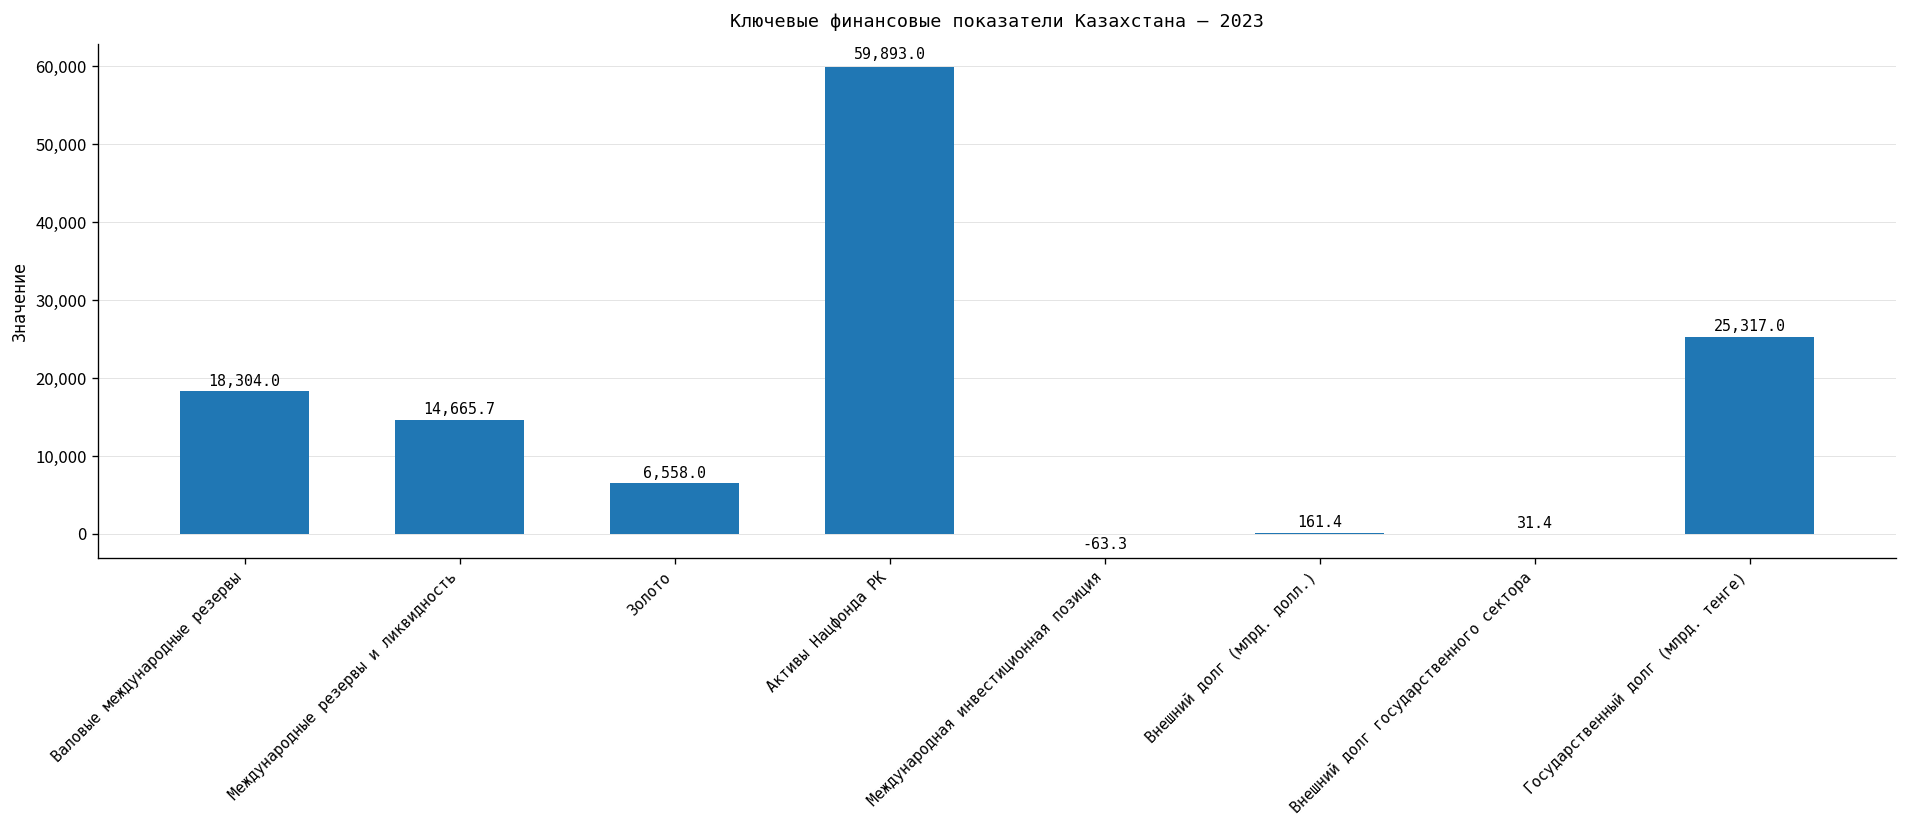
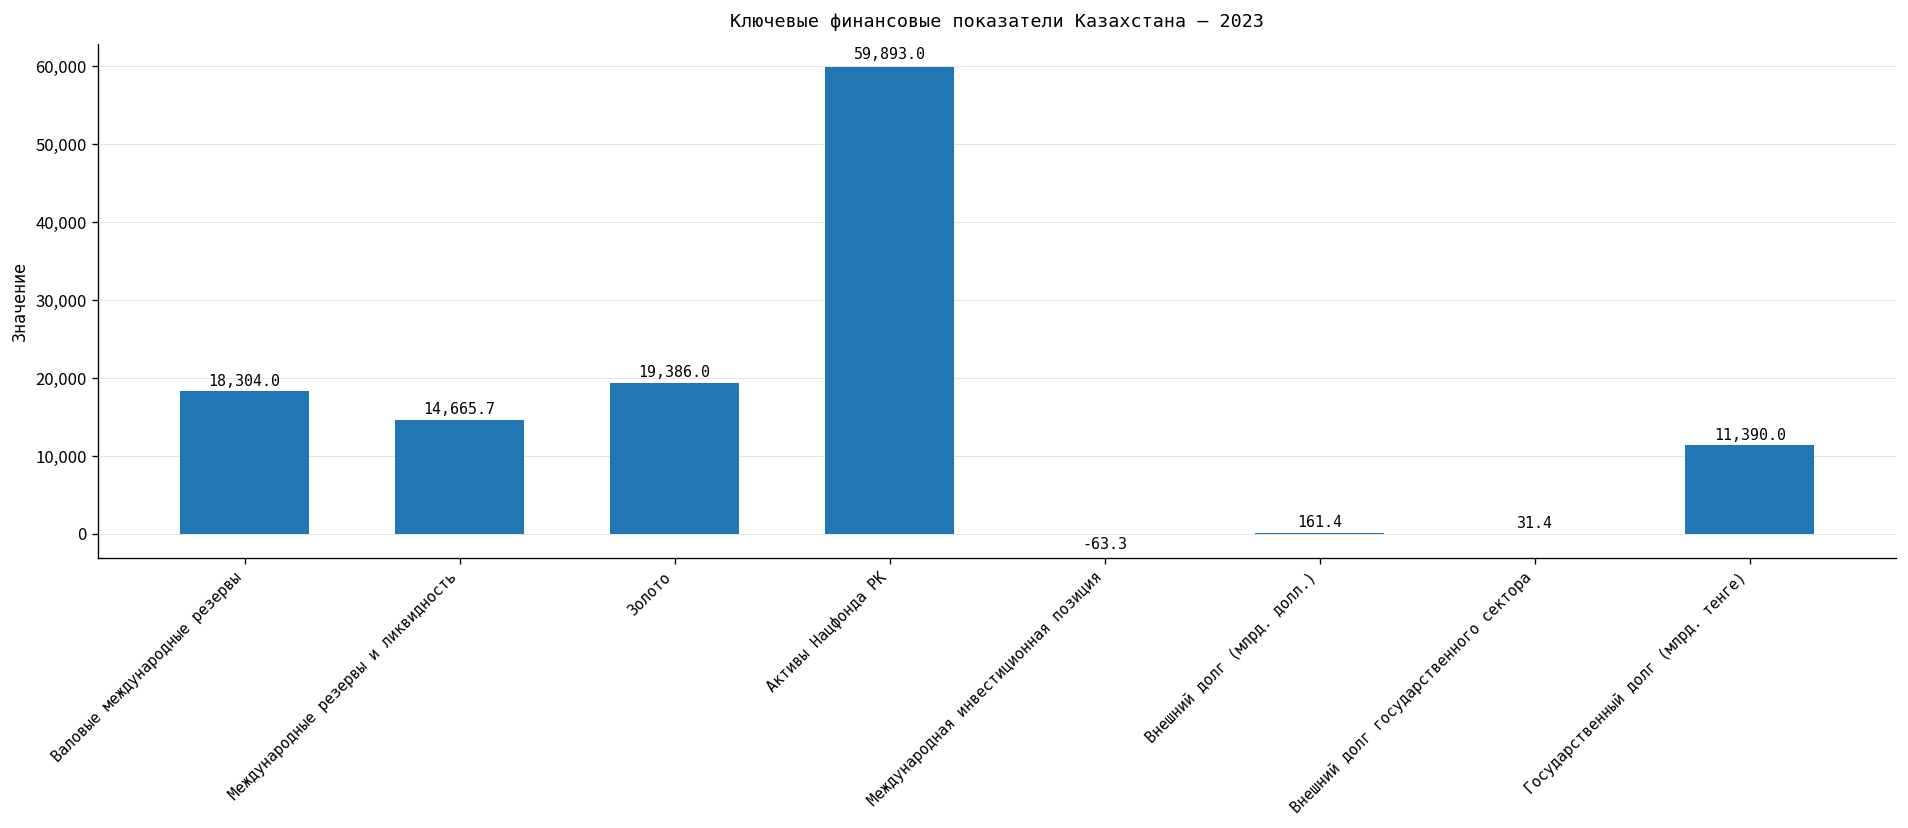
  {
    "Валовые международные резервы": "18,304.0",
    "Международные резервы и ликвидность": "14,665.7",
-   "Золото": "6,558.0",
+   "Золото": "19,386.0",
    "Активы Нацфонда РК": "59,893.0",
    "Международная инвестиционная позиция": "-63.3",
    "Внешний долг (млрд. долл.)": "161.4",
    "Внешний долг государственного сектора": "31.4",
-   "Государственный долг (млрд. тенге)": "25,317.0"
+   "Государственный долг (млрд. тенге)": "11,390.0"
  }
